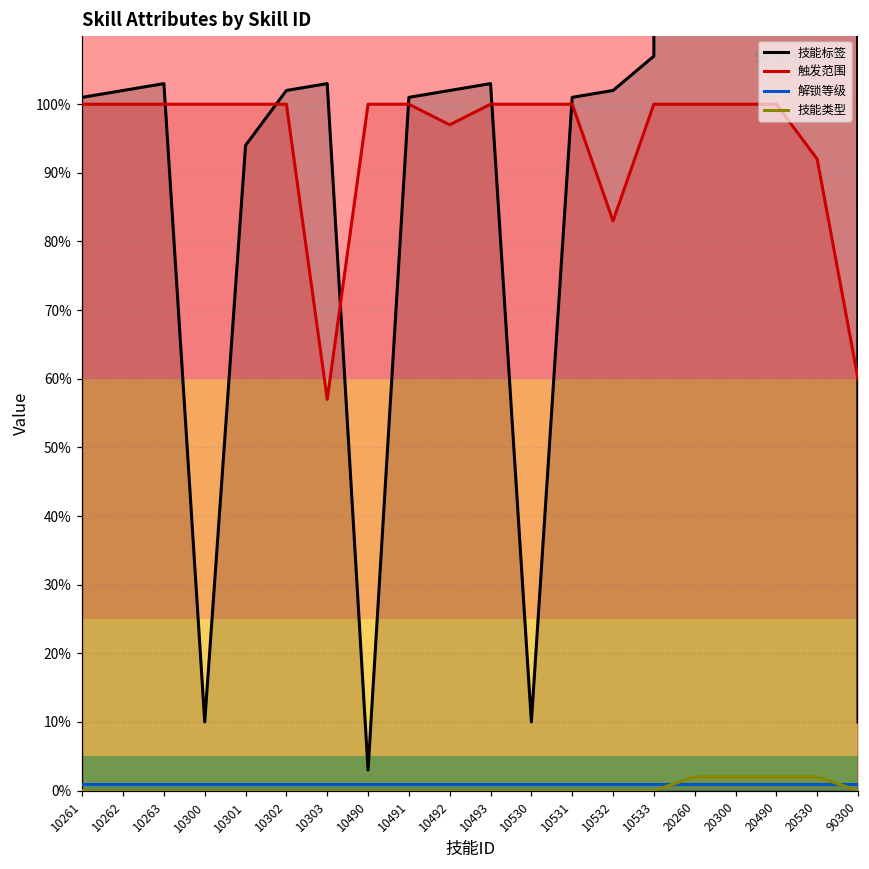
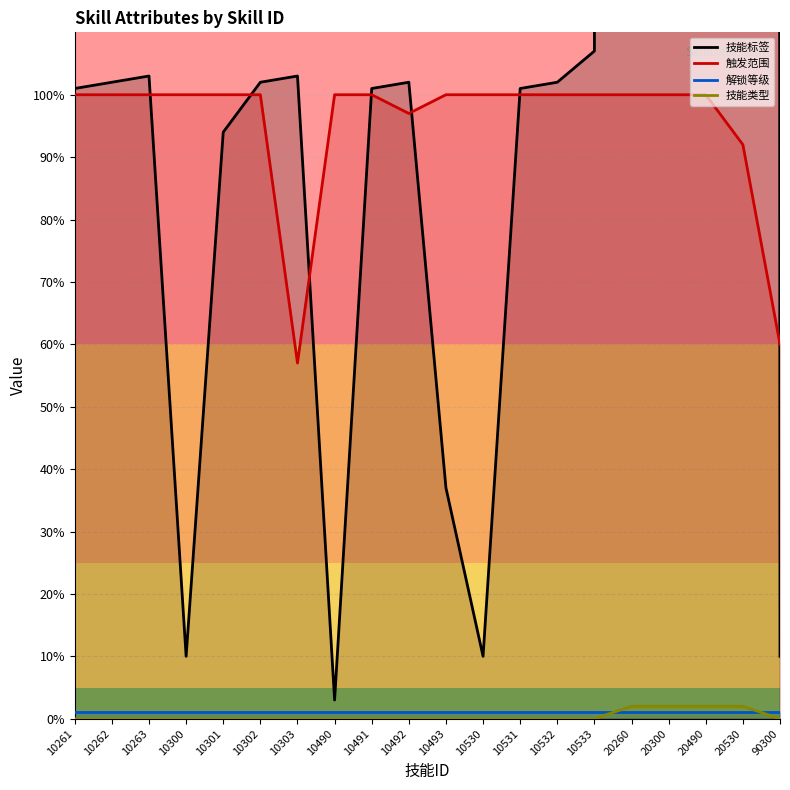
  {
    "技能标签": {
      "10261": "101%",
      "10262": "102%",
      "10263": "103%",
      "10300": "10%",
      "10301": "94%",
      "10302": "102%",
      "10303": "103%",
      "10490": "3%",
      "10491": "101%",
      "10492": "102%",
-     "10493": "103%",
+     "10493": "37%",
      "10530": "10%",
      "10531": "101%",
      "10532": "102%",
      "10533": "107%",
      "90300": "10%"
    },
    "触发范围": {
      "10261": "100%",
      "10262": "100%",
      "10263": "100%",
      "10300": "100%",
      "10301": "100%",
      "10302": "100%",
      "10303": "57%",
      "10490": "100%",
      "10491": "100%",
      "10492": "97%",
      "10493": "100%",
      "10530": "100%",
      "10531": "100%",
-     "10532": "83%",
+     "10532": "100%",
      "10533": "100%",
      "20260": "100%",
      "20300": "100%",
      "20530": "92%",
      "90300": "60%"
    },
    "解锁等级": {
      "10261": "1%",
      "10262": "1%",
      "10263": "1%",
      "10300": "1%",
      "10301": "1%",
      "10302": "1%",
      "10303": "1%",
      "10490": "1%",
      "10491": "1%",
      "10492": "1%",
      "10493": "1%",
      "10530": "1%",
      "10531": "1%",
      "10532": "1%",
      "10533": "1%",
      "20260": "1%",
      "20300": "1%",
      "20490": "1%",
      "20530": "1%",
      "90300": "1%"
    },
    "技能类型": {
      "10261": "0%",
      "10262": "0%",
      "10263": "0%",
      "10300": "0%",
      "10301": "0%",
      "10302": "0%",
      "10303": "0%",
      "10490": "0%",
      "10491": "0%",
      "10492": "0%",
      "10493": "0%",
      "10530": "0%",
      "10531": "0%",
      "10532": "0%",
      "10533": "0%",
      "20260": "2%",
      "20300": "2%",
      "20490": "2%",
      "20530": "2%",
      "90300": "0%"
    }
  }
